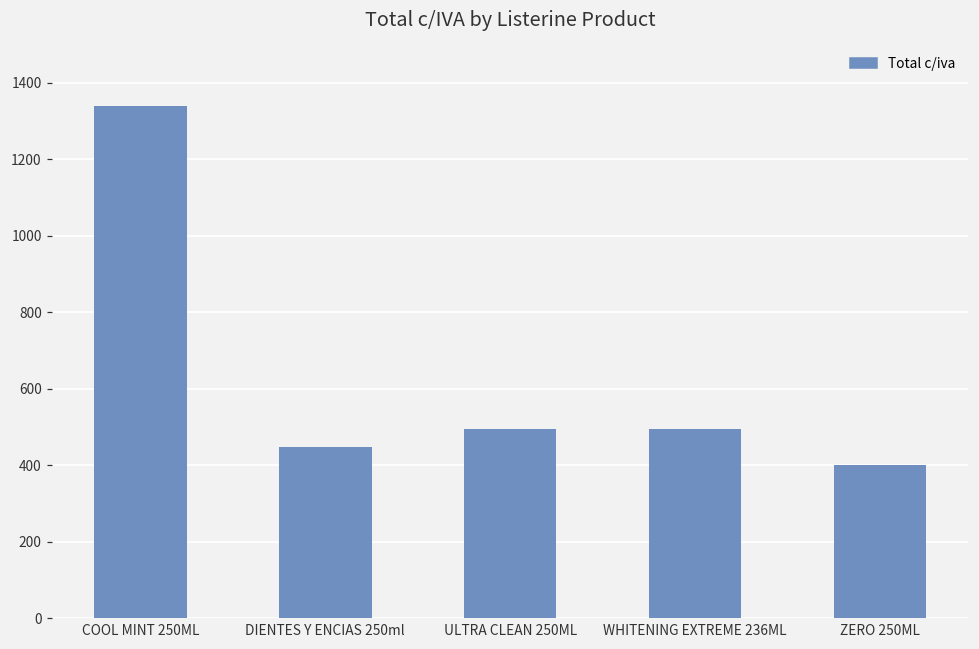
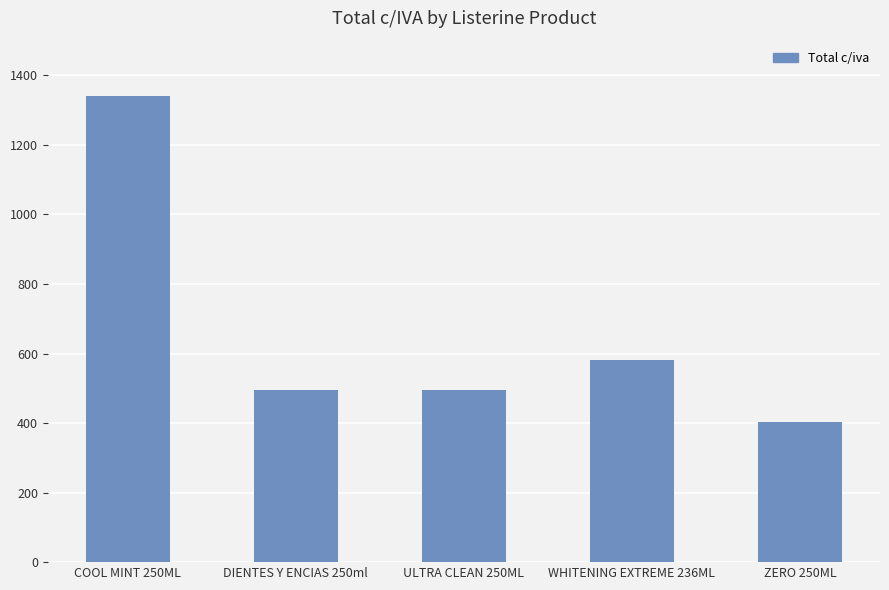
  {
    "COOL MINT 250ML": 1340,
-   "DIENTES Y ENCIAS 250ml": 450,
+   "DIENTES Y ENCIAS 250ml": 500,
    "ULTRA CLEAN 250ML": 500,
-   "WHITENING EXTREME 236ML": 500,
+   "WHITENING EXTREME 236ML": 580,
    "ZERO 250ML": 400
  }
